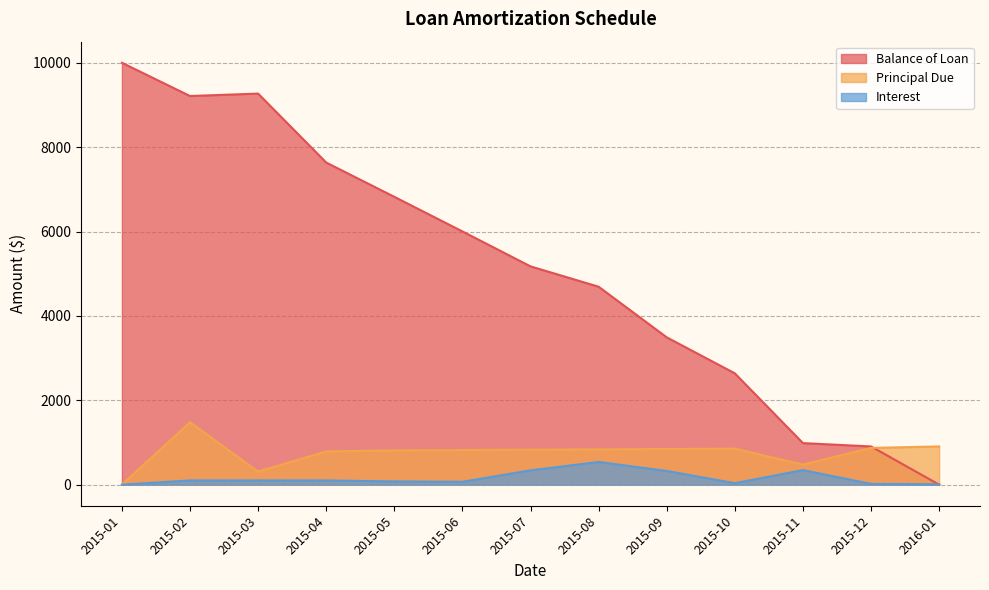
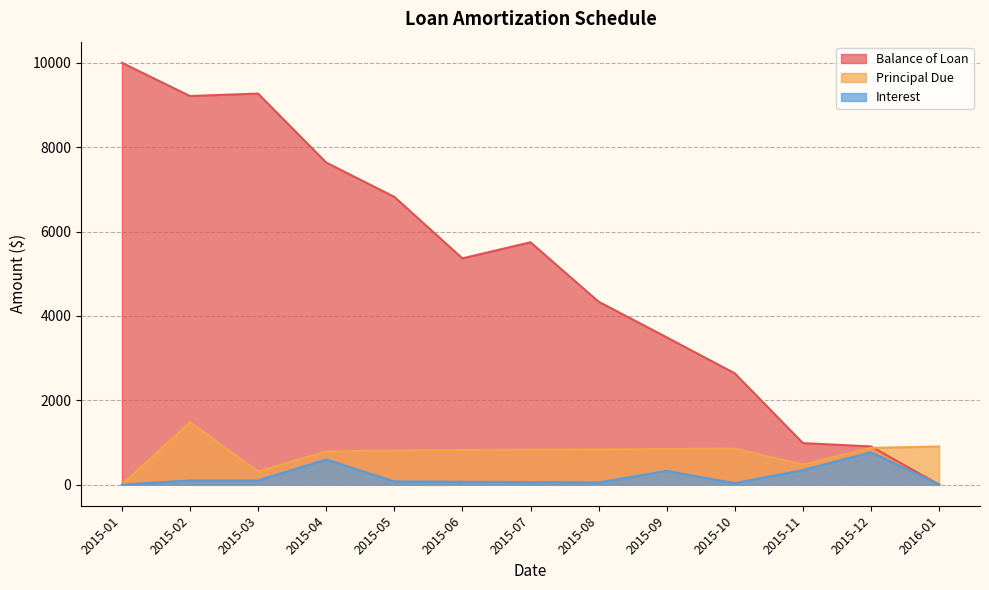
  {
    "Balance of Loan": {
      "2015-01": 10000,
      "2015-02": 9200,
      "2015-03": 9300,
      "2015-04": 7600,
      "2015-05": 6800,
-     "2015-06": 6000,
-     "2015-07": 5200,
-     "2015-08": 4700,
+     "2015-06": 5400,
+     "2015-07": 5700,
+     "2015-08": 4300,
      "2015-09": 3500,
      "2015-10": 2600,
      "2015-11": 1000
    },
    "Principal Due": {
      "2015-02": 1500,
      "2015-03": 300,
      "2015-04": 800,
      "2015-05": 800,
      "2015-06": 800,
      "2015-07": 800,
      "2015-08": 800,
      "2015-09": 800,
      "2015-10": 900,
      "2015-11": 500,
      "2016-01": 900
    },
    "Interest": {
      "2015-02": 100,
      "2015-03": 100,
-     "2015-04": 100,
+     "2015-04": 600,
      "2015-05": 100,
      "2015-06": 100,
-     "2015-07": 300,
-     "2015-08": 500,
+     "2015-07": 100,
+     "2015-08": 100,
      "2015-09": 300,
      "2015-10": 0,
      "2015-11": 300,
-     "2015-12": 0
+     "2015-12": 800
    }
  }
